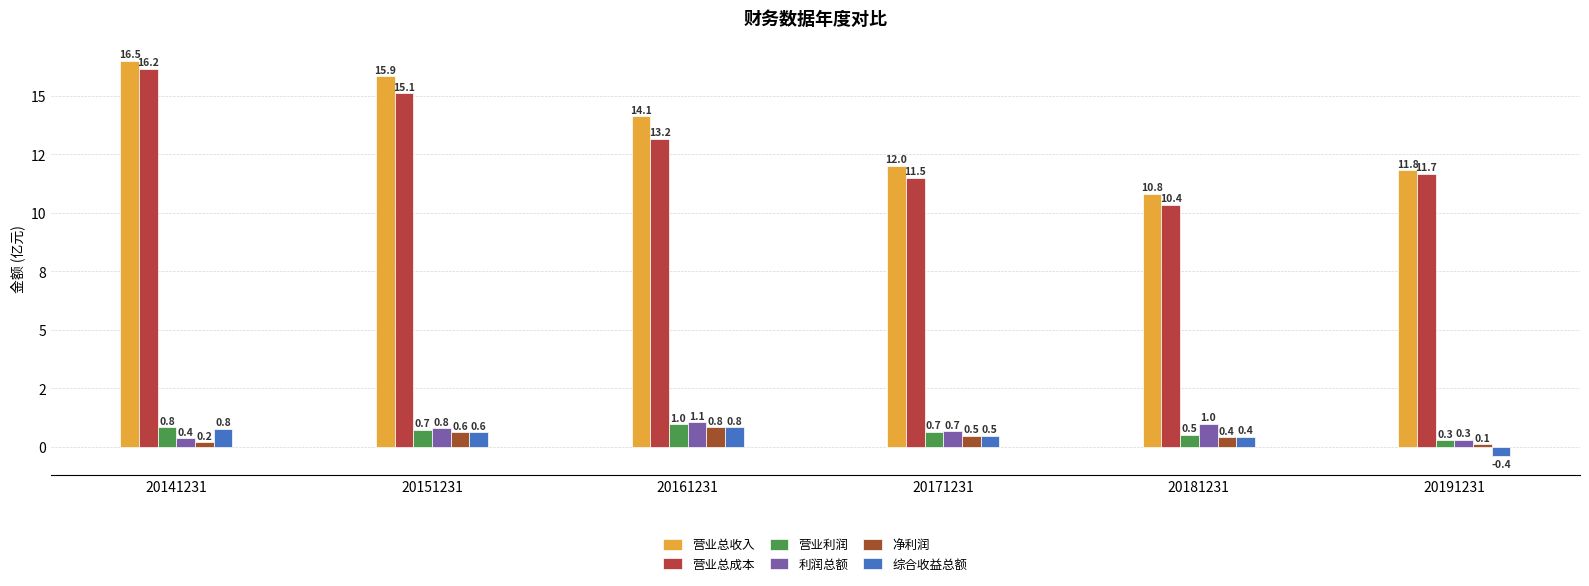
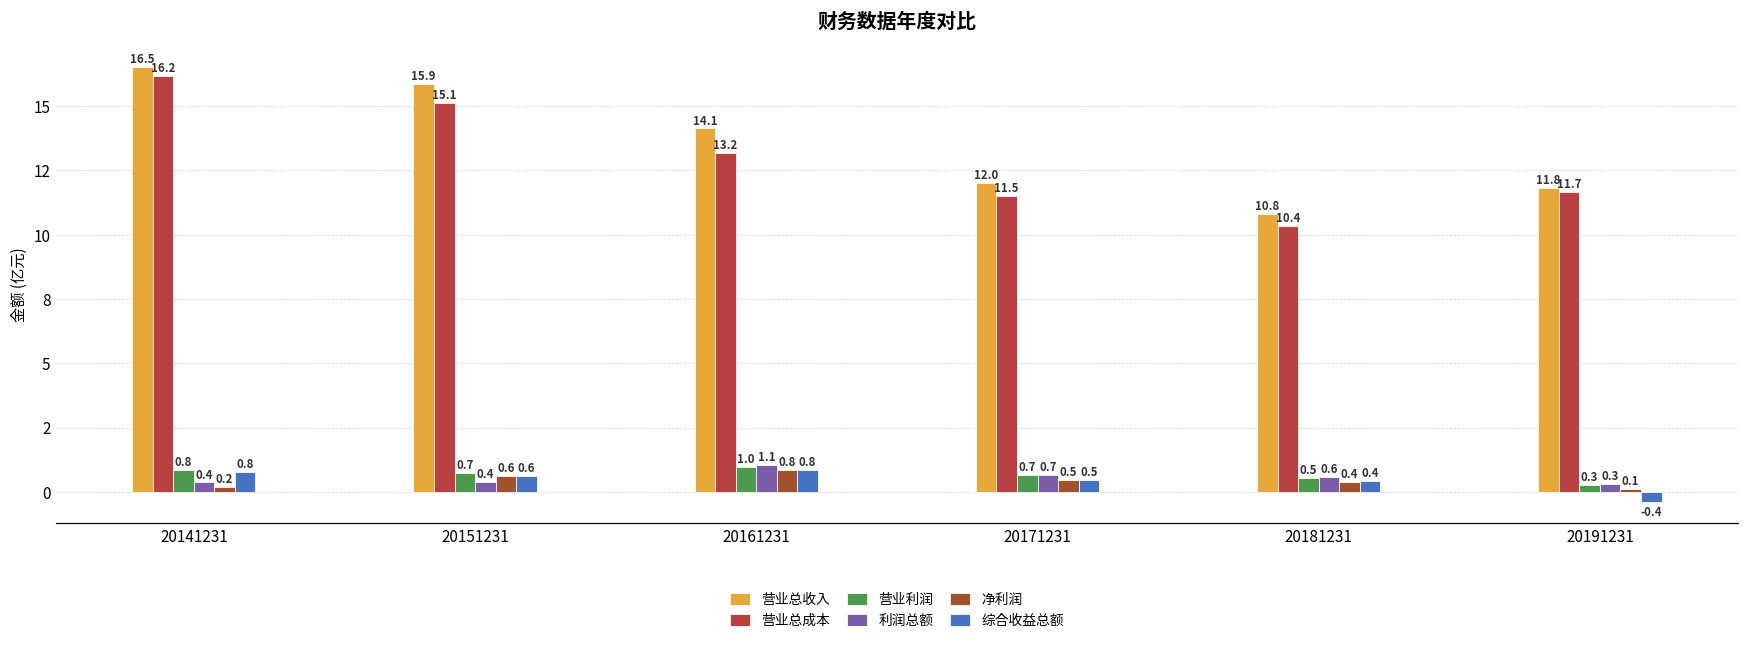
  {
    "营业总收入": {
      "20141231": 16.5,
      "20151231": 15.9,
      "20161231": 14.1,
      "20171231": 12.0,
      "20181231": 10.8,
      "20191231": 11.8
    },
    "营业利润": {
      "20141231": 0.8,
      "20151231": 0.7,
      "20161231": 1.0,
      "20171231": 0.7,
      "20181231": 0.5,
      "20191231": 0.3
    },
    "利润总额": {
      "20141231": 0.4,
-     "20151231": 0.8,
+     "20151231": 0.4,
      "20161231": 1.1,
      "20171231": 0.7,
-     "20181231": 1.0,
+     "20181231": 0.6,
      "20191231": 0.3
    },
    "综合收益总额": {
      "20141231": 0.8,
      "20151231": 0.6,
      "20161231": 0.8,
      "20171231": 0.5,
      "20181231": 0.4,
      "20191231": -0.4
    }
  }
